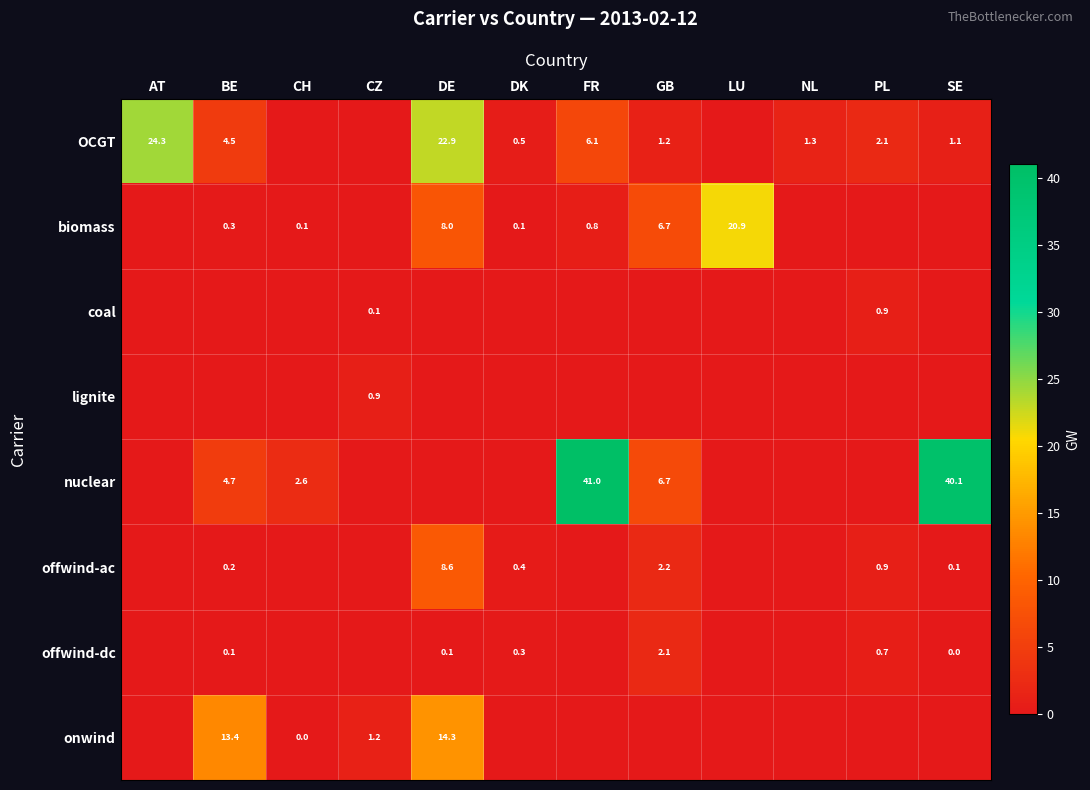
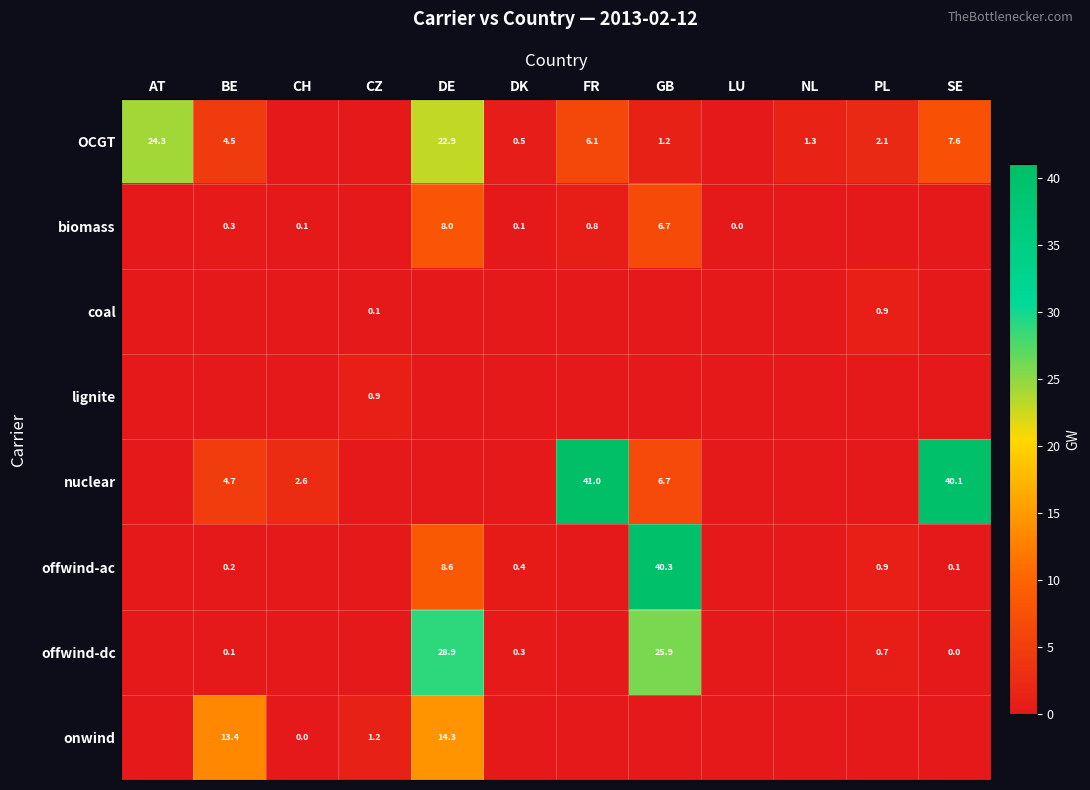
  {
    "OCGT": {
      "AT": 24.3,
      "BE": 4.5,
      "DE": 22.9,
      "DK": 0.5,
      "FR": 6.1,
      "GB": 1.2,
      "NL": 1.3,
      "PL": 2.1,
-     "SE": 1.1
+     "SE": 7.6
    },
    "biomass": {
      "BE": 0.3,
      "CH": 0.1,
      "DE": 8.0,
      "DK": 0.1,
      "FR": 0.8,
      "GB": 6.7,
-     "LU": 20.9
+     "LU": 0.0
    },
    "coal": {
      "CZ": 0.1,
      "PL": 0.9
    },
    "lignite": {
      "CZ": 0.9
    },
    "nuclear": {
      "BE": 4.7,
      "CH": 2.6,
      "FR": 41.0,
      "GB": 6.7,
      "SE": 40.1
    },
    "offwind-ac": {
      "BE": 0.2,
      "DE": 8.6,
      "DK": 0.4,
-     "GB": 2.2,
+     "GB": 40.3,
      "PL": 0.9,
      "SE": 0.1
    },
    "offwind-dc": {
      "BE": 0.1,
-     "DE": 0.1,
+     "DE": 28.9,
      "DK": 0.3,
-     "GB": 2.1,
+     "GB": 25.9,
      "PL": 0.7,
      "SE": 0.0
    },
    "onwind": {
      "BE": 13.4,
      "CH": 0.0,
      "CZ": 1.2,
      "DE": 14.3
    }
  }
